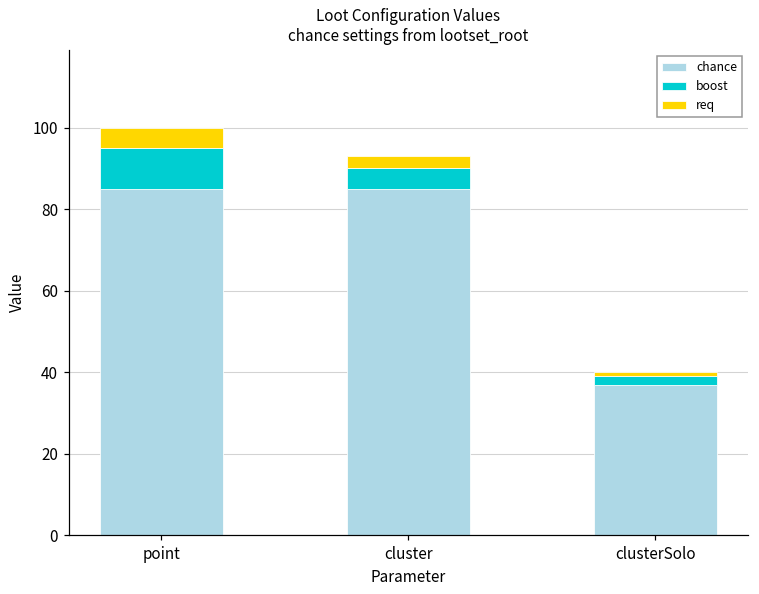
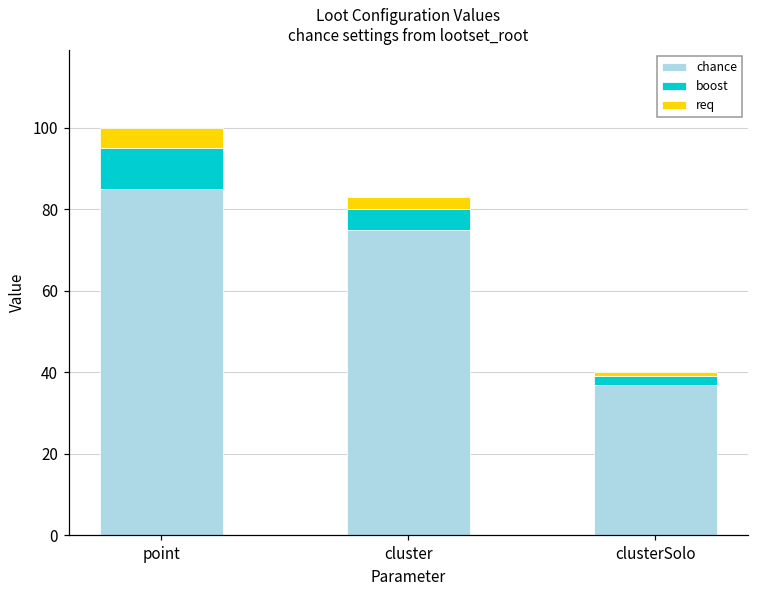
  {
    "chance": {
      "point": 85,
-     "cluster": 85,
+     "cluster": 75,
      "clusterSolo": 37
    },
    "boost": {
      "point": 10,
      "cluster": 5,
      "clusterSolo": 2
    },
    "req": {
      "point": 5,
      "cluster": 3,
      "clusterSolo": 1
    }
  }
